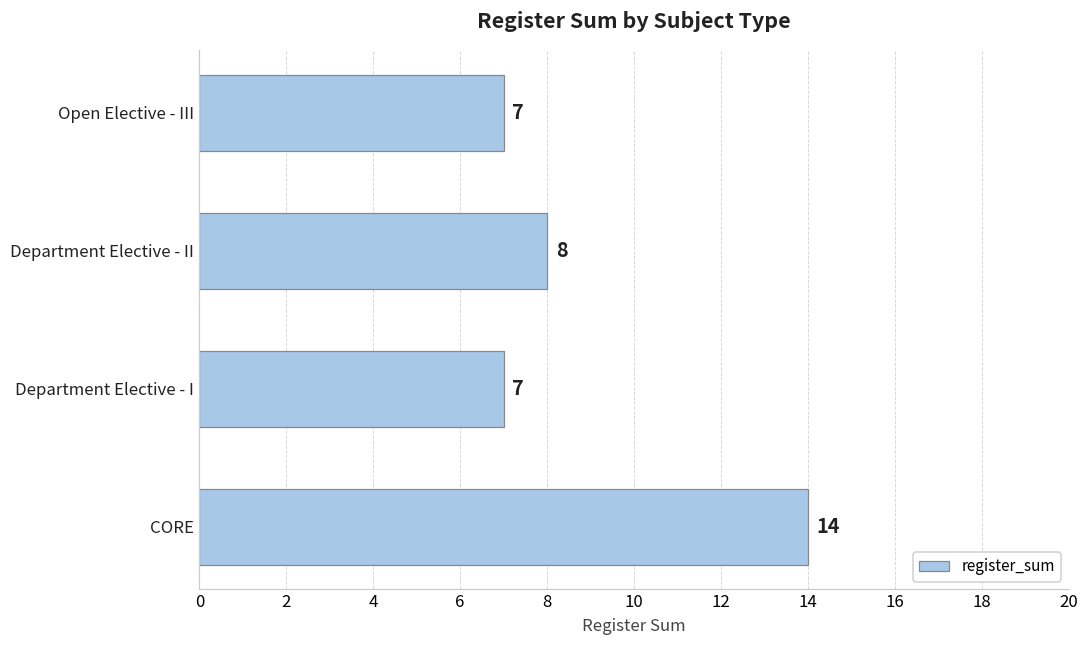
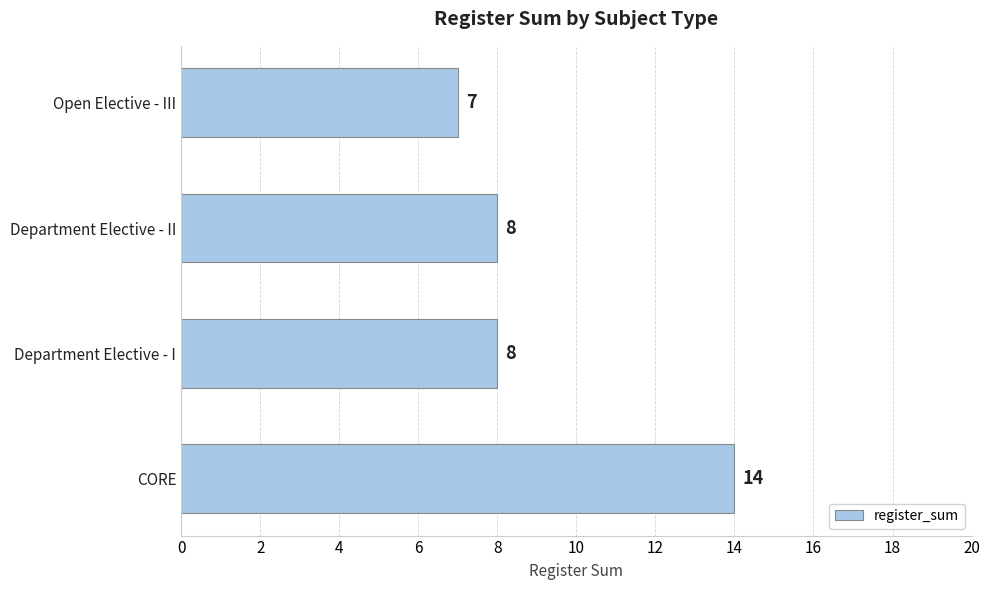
  {
    "Open Elective - III": 7,
    "Department Elective - II": 8,
-   "Department Elective - I": 7,
+   "Department Elective - I": 8,
    "CORE": 14
  }
